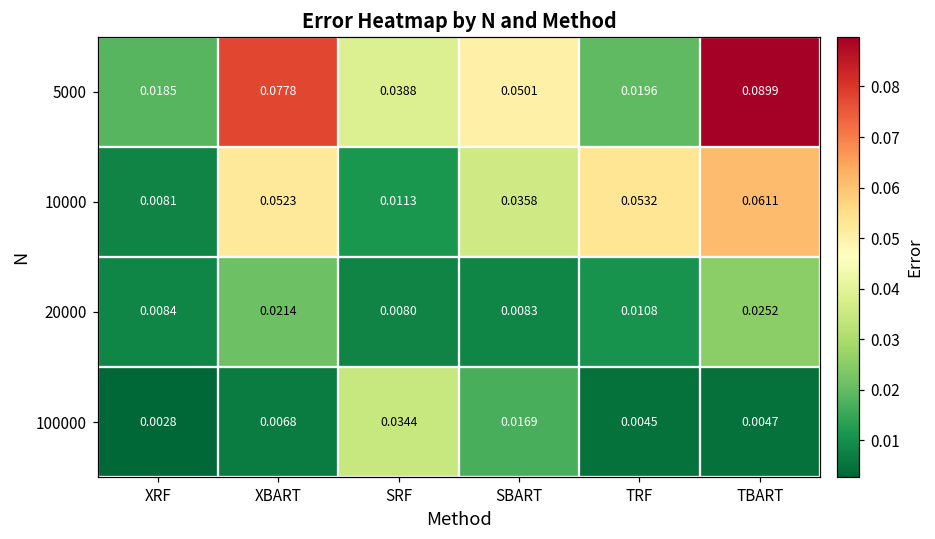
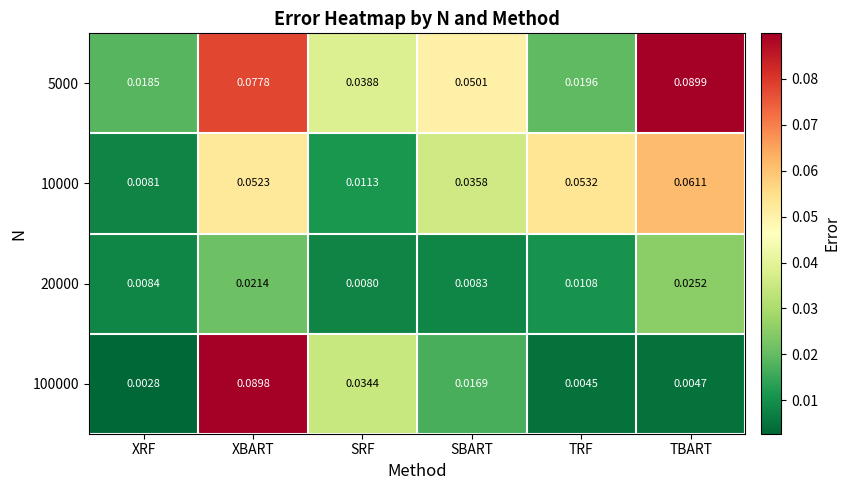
  {
    "5000": {
      "XRF": 0.0185,
      "XBART": 0.0778,
      "SRF": 0.0388,
      "SBART": 0.0501,
      "TRF": 0.0196,
      "TBART": 0.0899
    },
    "10000": {
      "XRF": 0.0081,
      "XBART": 0.0523,
      "SRF": 0.0113,
      "SBART": 0.0358,
      "TRF": 0.0532,
      "TBART": 0.0611
    },
    "20000": {
      "XRF": 0.0084,
      "XBART": 0.0214,
      "SRF": 0.0080,
      "SBART": 0.0083,
      "TRF": 0.0108,
      "TBART": 0.0252
    },
    "100000": {
      "XRF": 0.0028,
-     "XBART": 0.0068,
+     "XBART": 0.0898,
      "SRF": 0.0344,
      "SBART": 0.0169,
      "TRF": 0.0045,
      "TBART": 0.0047
    }
  }
